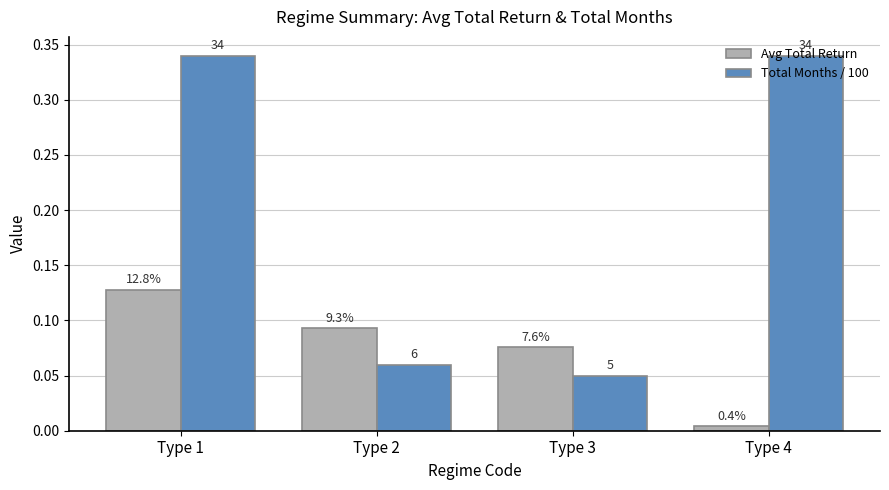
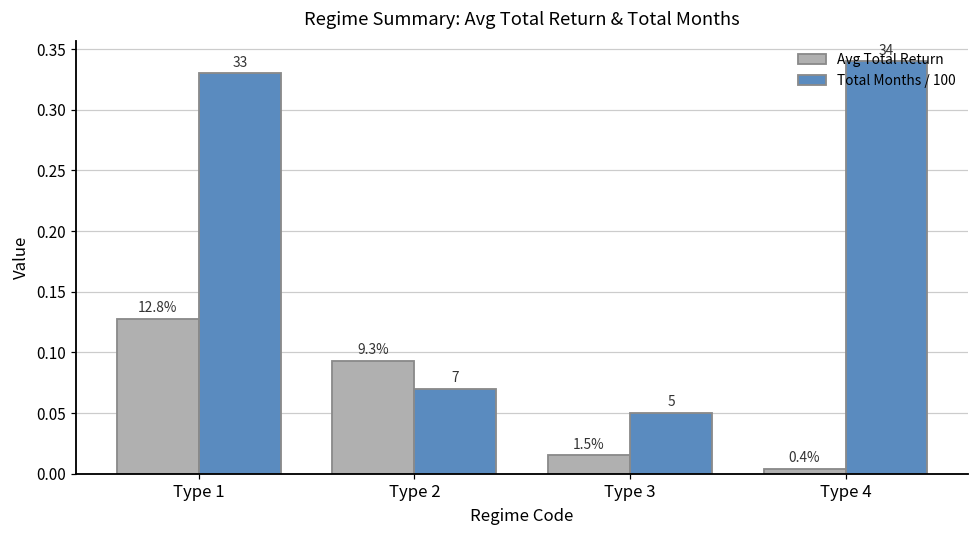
  {
    "Avg Total Return": {
      "Type 1": "12.8%",
      "Type 2": "9.3%",
-     "Type 3": "7.6%",
+     "Type 3": "1.5%",
      "Type 4": "0.4%"
    },
    "Total Months / 100": {
-     "Type 1": "34",
-     "Type 2": "6"
+     "Type 1": "33",
+     "Type 2": "7"
    }
  }
